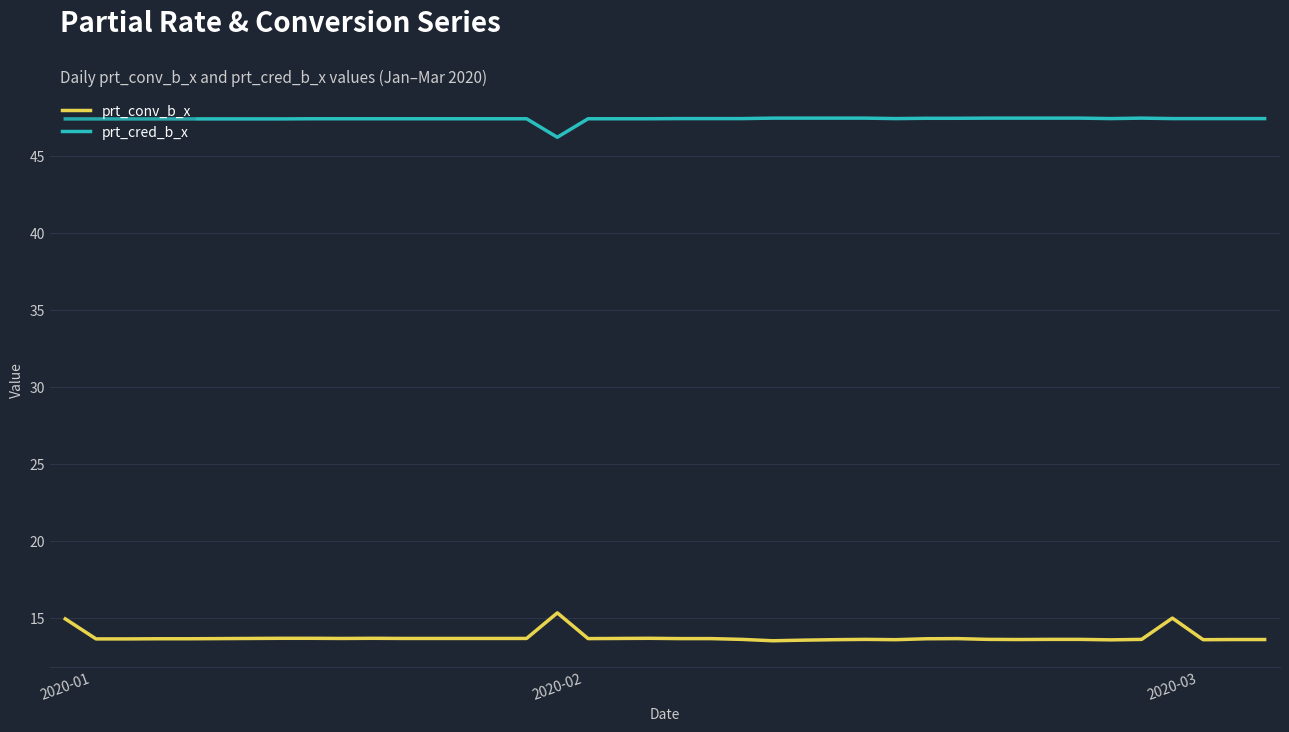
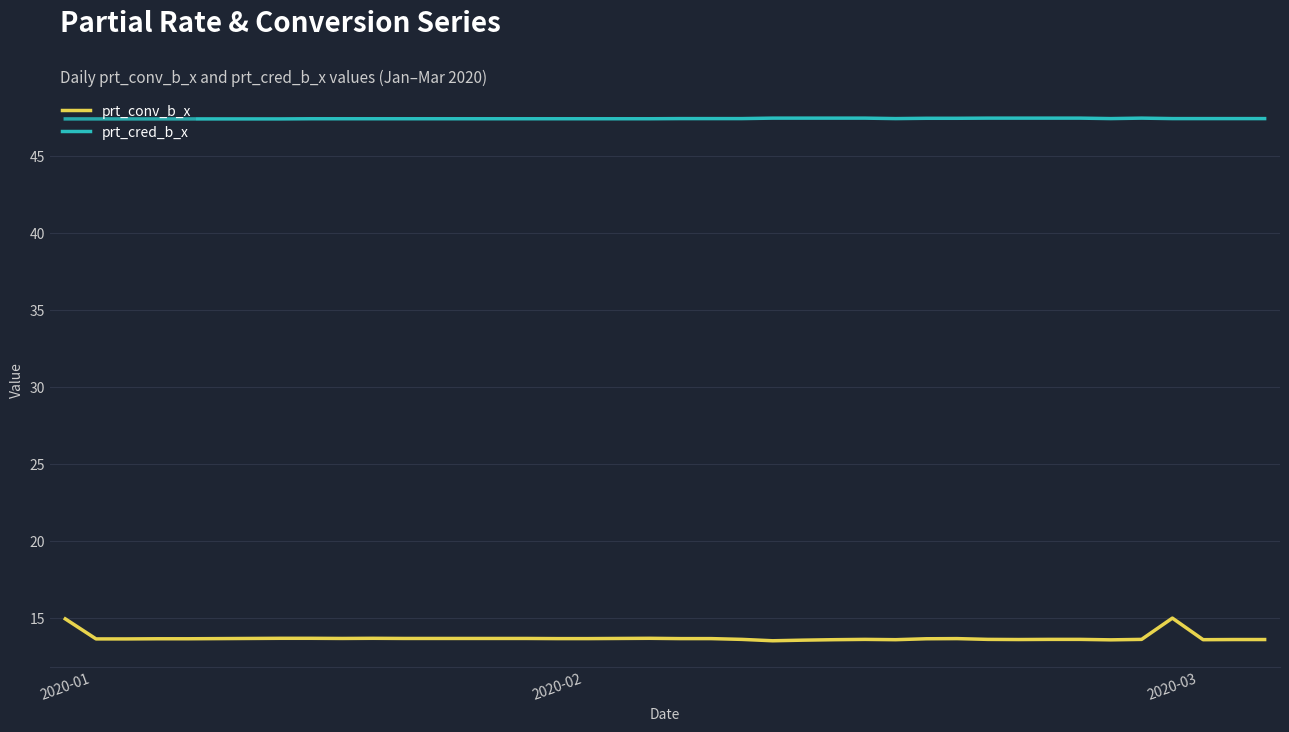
  {
    "prt_conv_b_x": {
      "2020-01": 15.0,
-     "2020-02": 15.3,
+     "2020-02": 13.7,
      "2020-03": 15.0
    },
    "prt_cred_b_x": {
-     "2020-02": 46.2,
+     "2020-02": 47.4,
      "2020-03": 47.4
    }
  }
